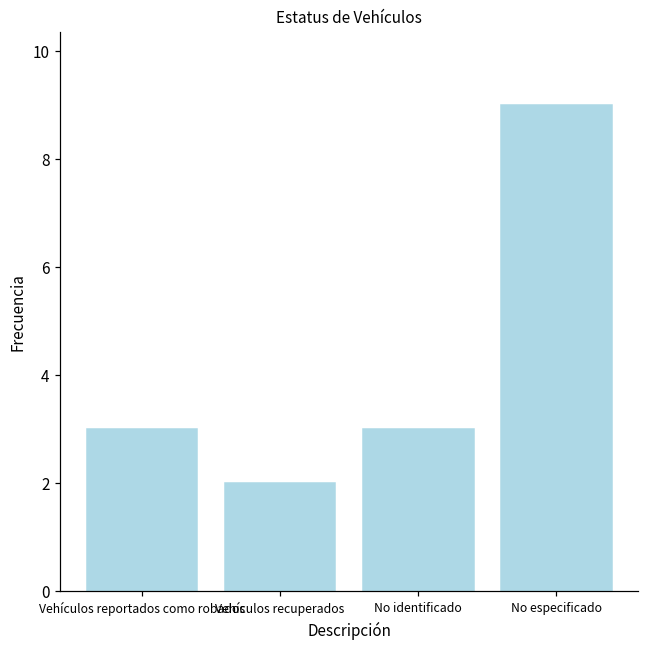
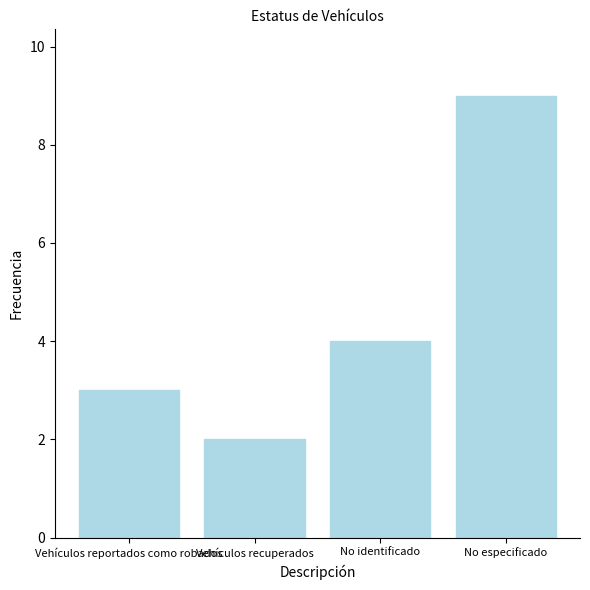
  {
    "Vehículos reportados como robados": 3,
-   "No identificado": 3,
+   "No identificado": 4,
    "No especificado": 9
  }
